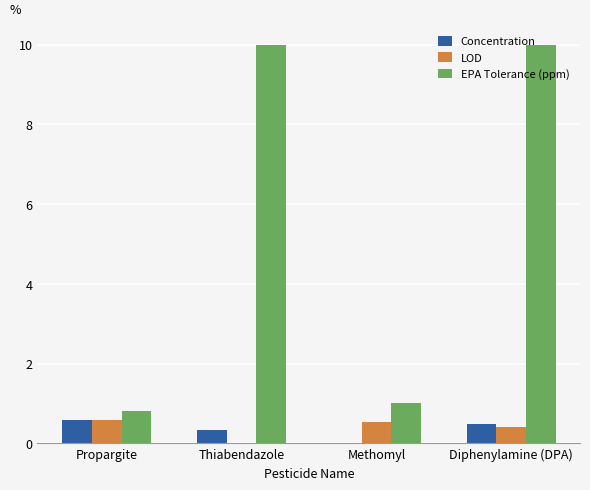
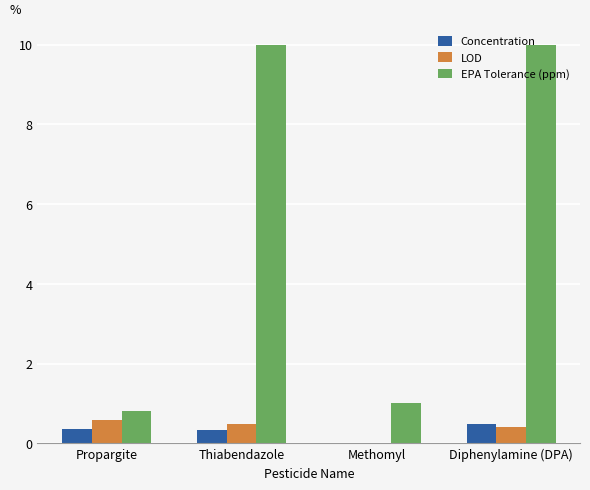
  {
    "Concentration": {
-     "Propargite": 0.6,
+     "Propargite": 0.4,
      "Thiabendazole": 0.3,
      "Diphenylamine (DPA)": 0.5
    },
    "LOD": {
      "Propargite": 0.6,
-     "Thiabendazole": 0.0,
-     "Methomyl": 0.5,
+     "Thiabendazole": 0.5,
+     "Methomyl": 0.0,
      "Diphenylamine (DPA)": 0.4
    },
    "EPA Tolerance (ppm)": {
      "Propargite": 0.8,
      "Thiabendazole": 10.0,
      "Methomyl": 1.0,
      "Diphenylamine (DPA)": 10.0
    }
  }
